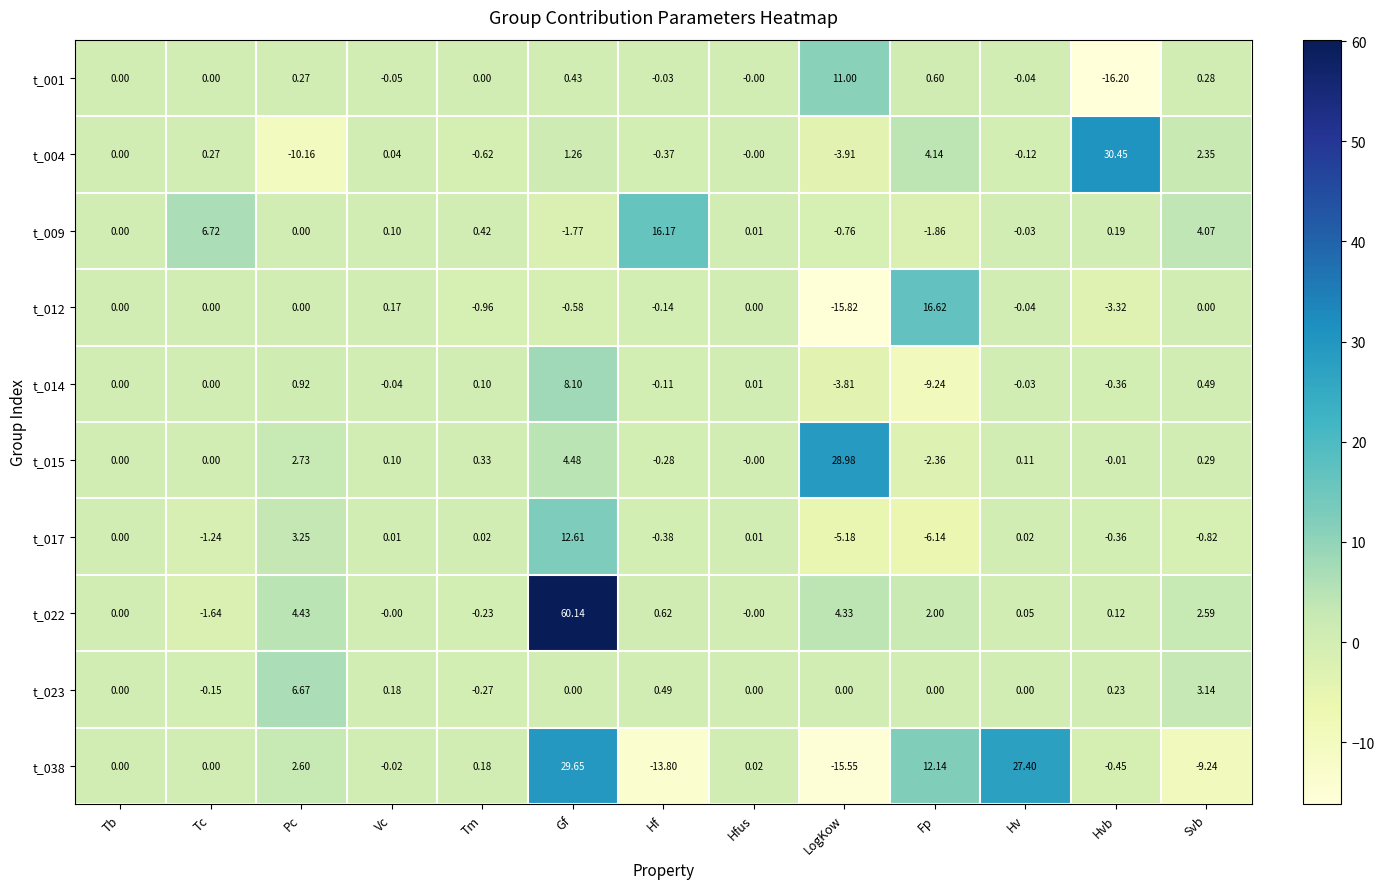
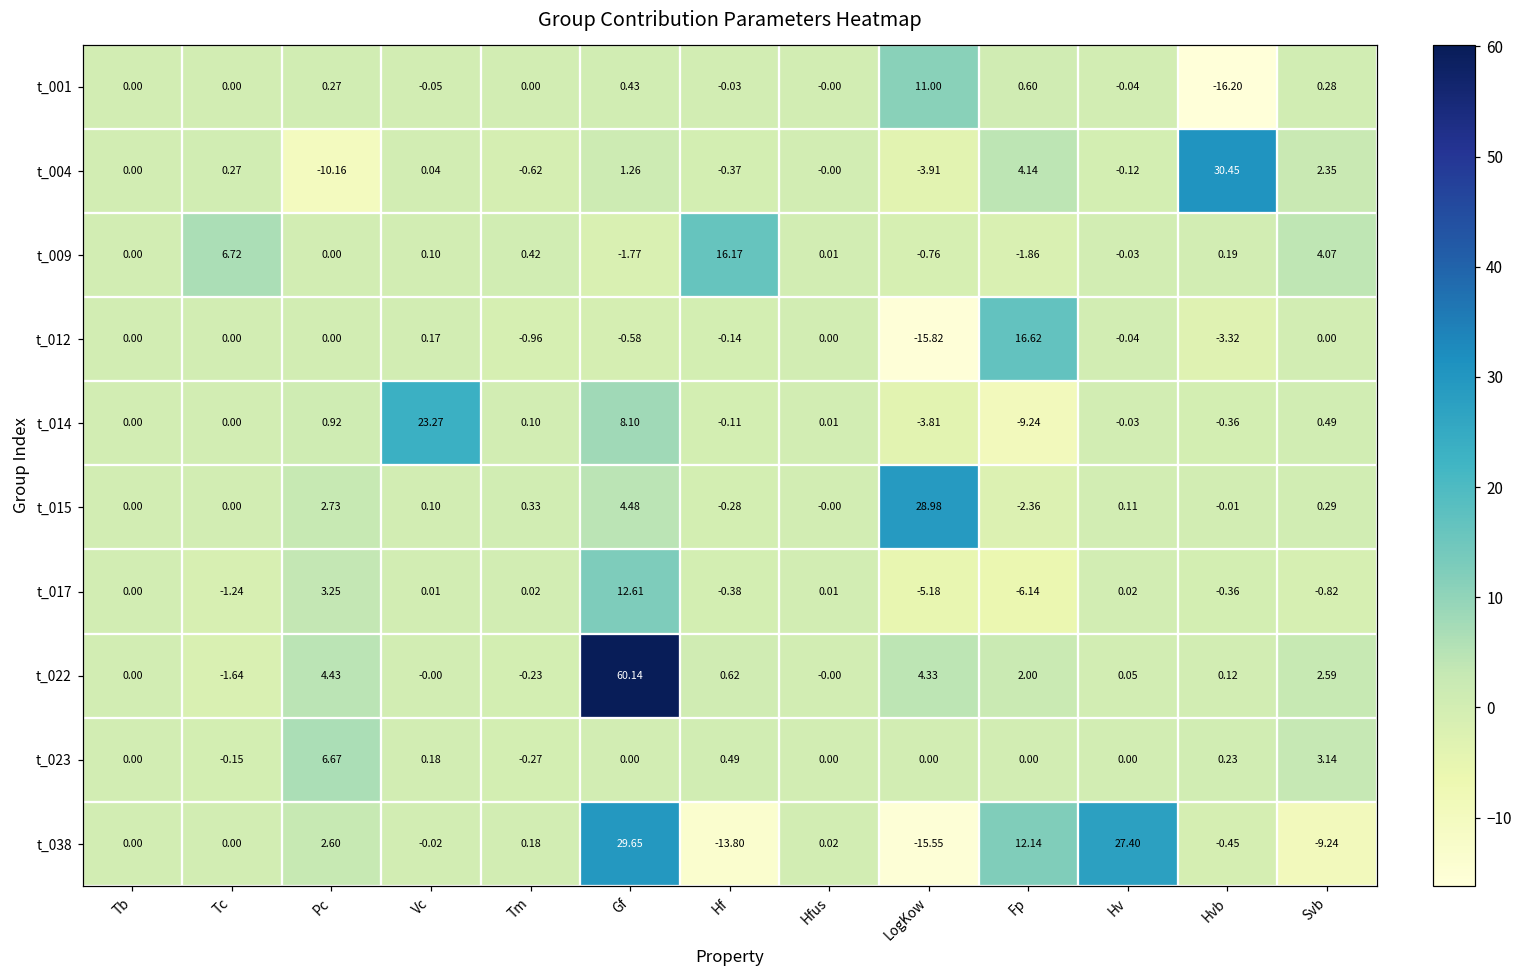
  {
    "t_001": {
      "Tb": 0.00,
      "Tc": 0.00,
      "Pc": 0.27,
      "Vc": -0.05,
      "Tm": 0.00,
      "Gf": 0.43,
      "Hf": -0.03,
      "Hfus": -0.00,
      "LogKow": 11.00,
      "Fp": 0.60,
      "Hv": -0.04,
      "Hvb": -16.20,
      "Svb": 0.28
    },
    "t_004": {
      "Tb": 0.00,
      "Tc": 0.27,
      "Pc": -10.16,
      "Vc": 0.04,
      "Tm": -0.62,
      "Gf": 1.26,
      "Hf": -0.37,
      "Hfus": -0.00,
      "LogKow": -3.91,
      "Fp": 4.14,
      "Hv": -0.12,
      "Hvb": 30.45,
      "Svb": 2.35
    },
    "t_009": {
      "Tb": 0.00,
      "Tc": 6.72,
      "Pc": 0.00,
      "Vc": 0.10,
      "Tm": 0.42,
      "Gf": -1.77,
      "Hf": 16.17,
      "Hfus": 0.01,
      "LogKow": -0.76,
      "Fp": -1.86,
      "Hv": -0.03,
      "Hvb": 0.19,
      "Svb": 4.07
    },
    "t_012": {
      "Tb": 0.00,
      "Tc": 0.00,
      "Pc": 0.00,
      "Vc": 0.17,
      "Tm": -0.96,
      "Gf": -0.58,
      "Hf": -0.14,
      "Hfus": 0.00,
      "LogKow": -15.82,
      "Fp": 16.62,
      "Hv": -0.04,
      "Hvb": -3.32,
      "Svb": 0.00
    },
    "t_014": {
      "Tb": 0.00,
      "Tc": 0.00,
      "Pc": 0.92,
-     "Vc": -0.04,
+     "Vc": 23.27,
      "Tm": 0.10,
      "Gf": 8.10,
      "Hf": -0.11,
      "Hfus": 0.01,
      "LogKow": -3.81,
      "Fp": -9.24,
      "Hv": -0.03,
      "Hvb": -0.36,
      "Svb": 0.49
    },
    "t_015": {
      "Tb": 0.00,
      "Tc": 0.00,
      "Pc": 2.73,
      "Vc": 0.10,
      "Tm": 0.33,
      "Gf": 4.48,
      "Hf": -0.28,
      "Hfus": -0.00,
      "LogKow": 28.98,
      "Fp": -2.36,
      "Hv": 0.11,
      "Hvb": -0.01,
      "Svb": 0.29
    },
    "t_017": {
      "Tb": 0.00,
      "Tc": -1.24,
      "Pc": 3.25,
      "Vc": 0.01,
      "Tm": 0.02,
      "Gf": 12.61,
      "Hf": -0.38,
      "Hfus": 0.01,
      "LogKow": -5.18,
      "Fp": -6.14,
      "Hv": 0.02,
      "Hvb": -0.36,
      "Svb": -0.82
    },
    "t_022": {
      "Tb": 0.00,
      "Tc": -1.64,
      "Pc": 4.43,
      "Vc": -0.00,
      "Tm": -0.23,
      "Gf": 60.14,
      "Hf": 0.62,
      "Hfus": -0.00,
      "LogKow": 4.33,
      "Fp": 2.00,
      "Hv": 0.05,
      "Hvb": 0.12,
      "Svb": 2.59
    },
    "t_023": {
      "Tb": 0.00,
      "Tc": -0.15,
      "Pc": 6.67,
      "Vc": 0.18,
      "Tm": -0.27,
      "Gf": 0.00,
      "Hf": 0.49,
      "Hfus": 0.00,
      "LogKow": 0.00,
      "Fp": 0.00,
      "Hv": 0.00,
      "Hvb": 0.23,
      "Svb": 3.14
    },
    "t_038": {
      "Tb": 0.00,
      "Tc": 0.00,
      "Pc": 2.60,
      "Vc": -0.02,
      "Tm": 0.18,
      "Gf": 29.65,
      "Hf": -13.80,
      "Hfus": 0.02,
      "LogKow": -15.55,
      "Fp": 12.14,
      "Hv": 27.40,
      "Hvb": -0.45,
      "Svb": -9.24
    }
  }
